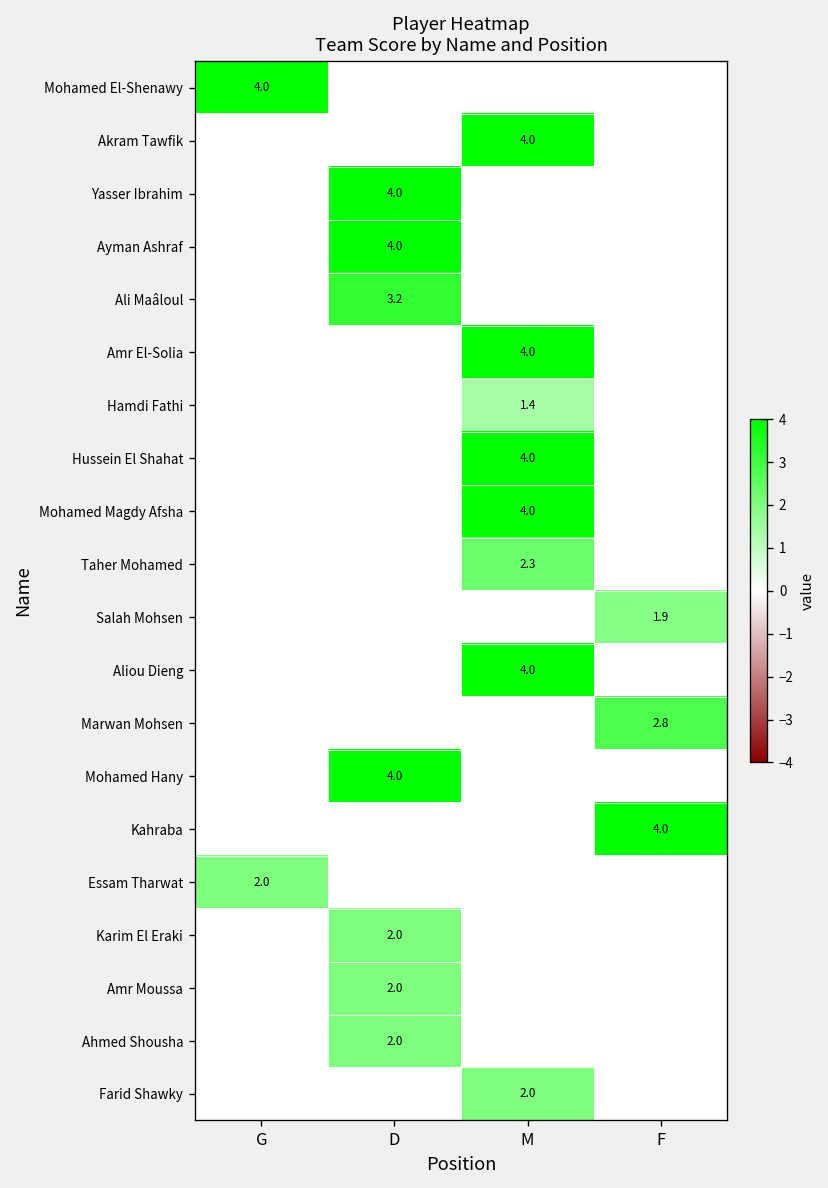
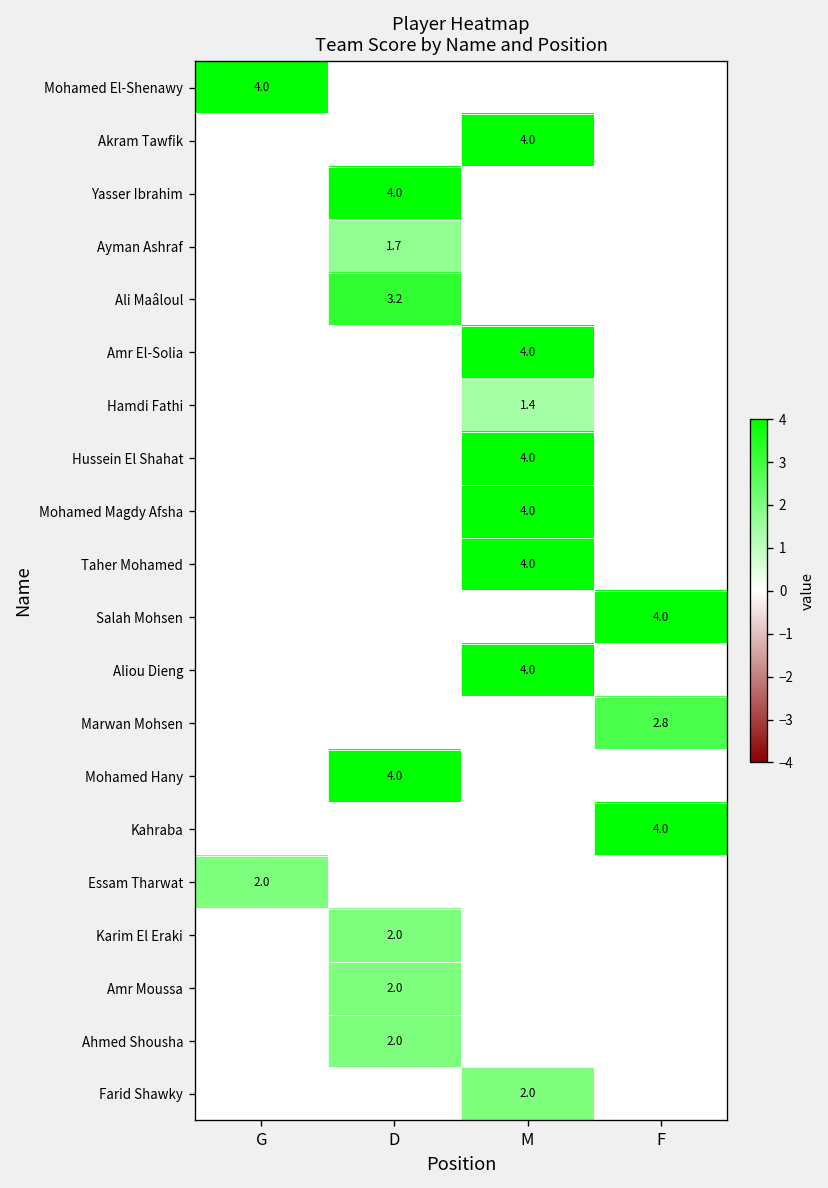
  {
    "Mohamed El-Shenawy": {
      "G": 4.0
    },
    "Akram Tawfik": {
      "M": 4.0
    },
    "Yasser Ibrahim": {
      "D": 4.0
    },
    "Ayman Ashraf": {
-     "D": 4.0
+     "D": 1.7
    },
    "Ali Maâloul": {
      "D": 3.2
    },
    "Amr El-Solia": {
      "M": 4.0
    },
    "Hamdi Fathi": {
      "M": 1.4
    },
    "Hussein El Shahat": {
      "M": 4.0
    },
    "Mohamed Magdy Afsha": {
      "M": 4.0
    },
    "Taher Mohamed": {
-     "M": 2.3
+     "M": 4.0
    },
    "Salah Mohsen": {
-     "F": 1.9
+     "F": 4.0
    },
    "Aliou Dieng": {
      "M": 4.0
    },
    "Marwan Mohsen": {
      "F": 2.8
    },
    "Mohamed Hany": {
      "D": 4.0
    },
    "Kahraba": {
      "F": 4.0
    },
    "Essam Tharwat": {
      "G": 2.0
    },
    "Karim El Eraki": {
      "D": 2.0
    },
    "Amr Moussa": {
      "D": 2.0
    },
    "Ahmed Shousha": {
      "D": 2.0
    },
    "Farid Shawky": {
      "M": 2.0
    }
  }
